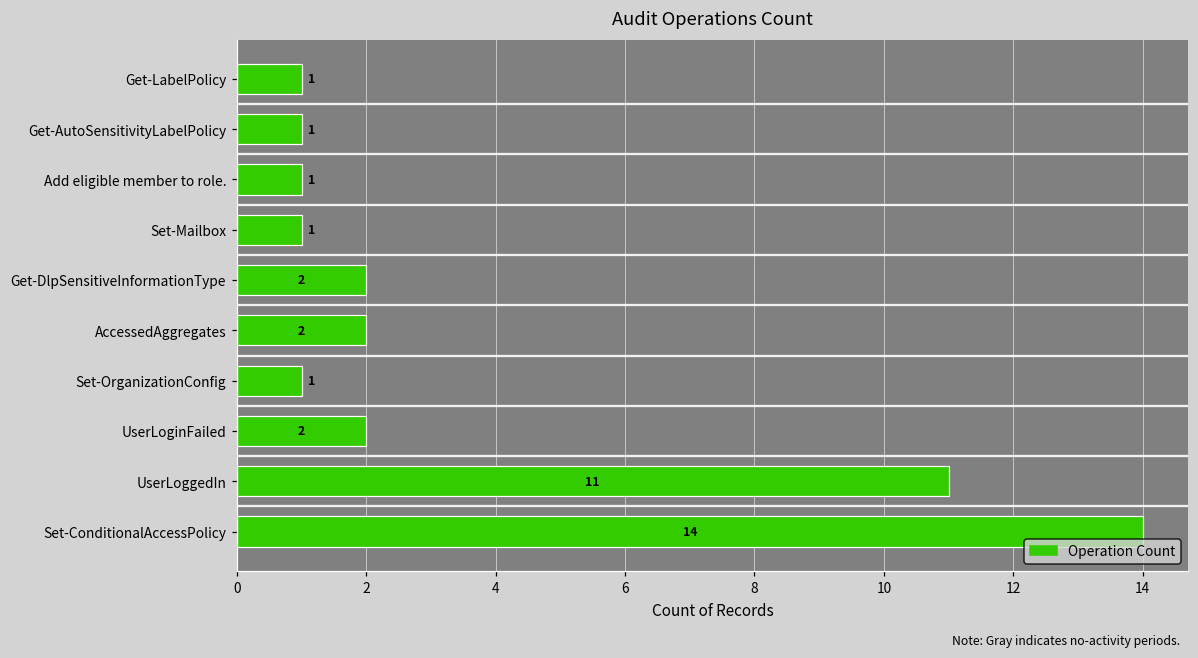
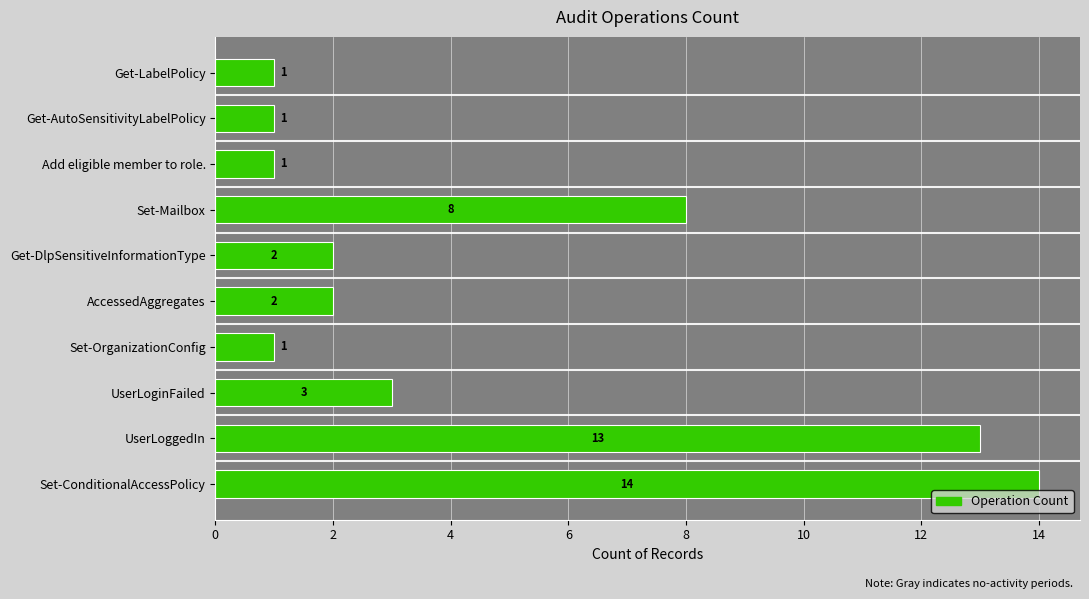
  {
    "Get-LabelPolicy": 1,
    "Get-AutoSensitivityLabelPolicy": 1,
    "Add eligible member to role.": 1,
-   "Set-Mailbox": 1,
+   "Set-Mailbox": 8,
    "Get-DlpSensitiveInformationType": 2,
    "AccessedAggregates": 2,
    "Set-OrganizationConfig": 1,
-   "UserLoginFailed": 2,
-   "UserLoggedIn": 11,
+   "UserLoginFailed": 3,
+   "UserLoggedIn": 13,
    "Set-ConditionalAccessPolicy": 14
  }
